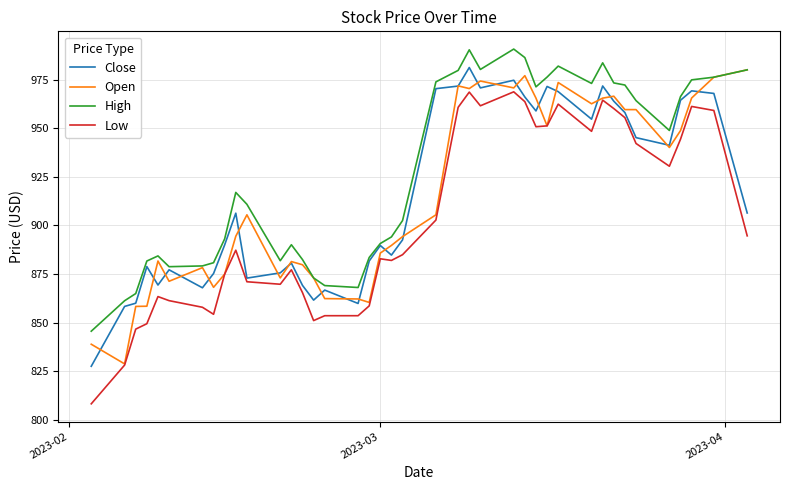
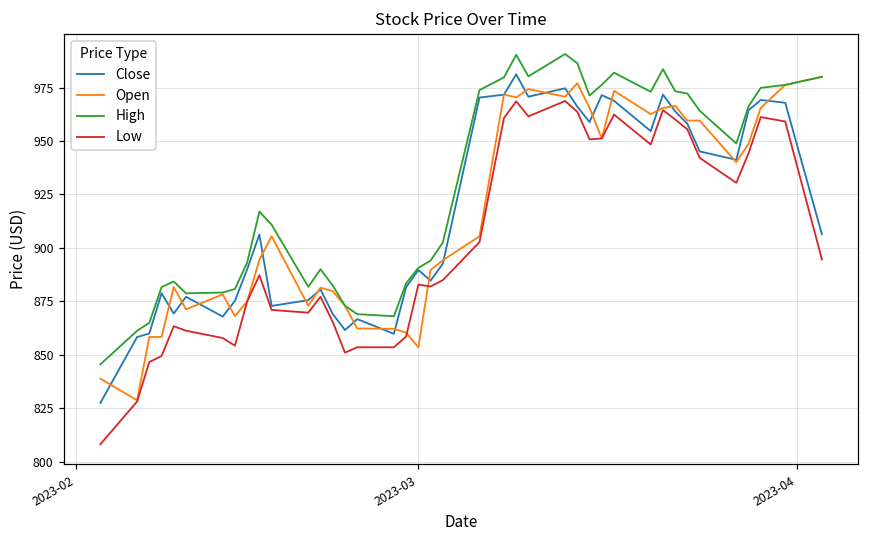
  {
    "Open": {
-     "2023-03": 886
+     "2023-03": 853
    },
    "Low": {
      "2023-03": 883
    }
  }
